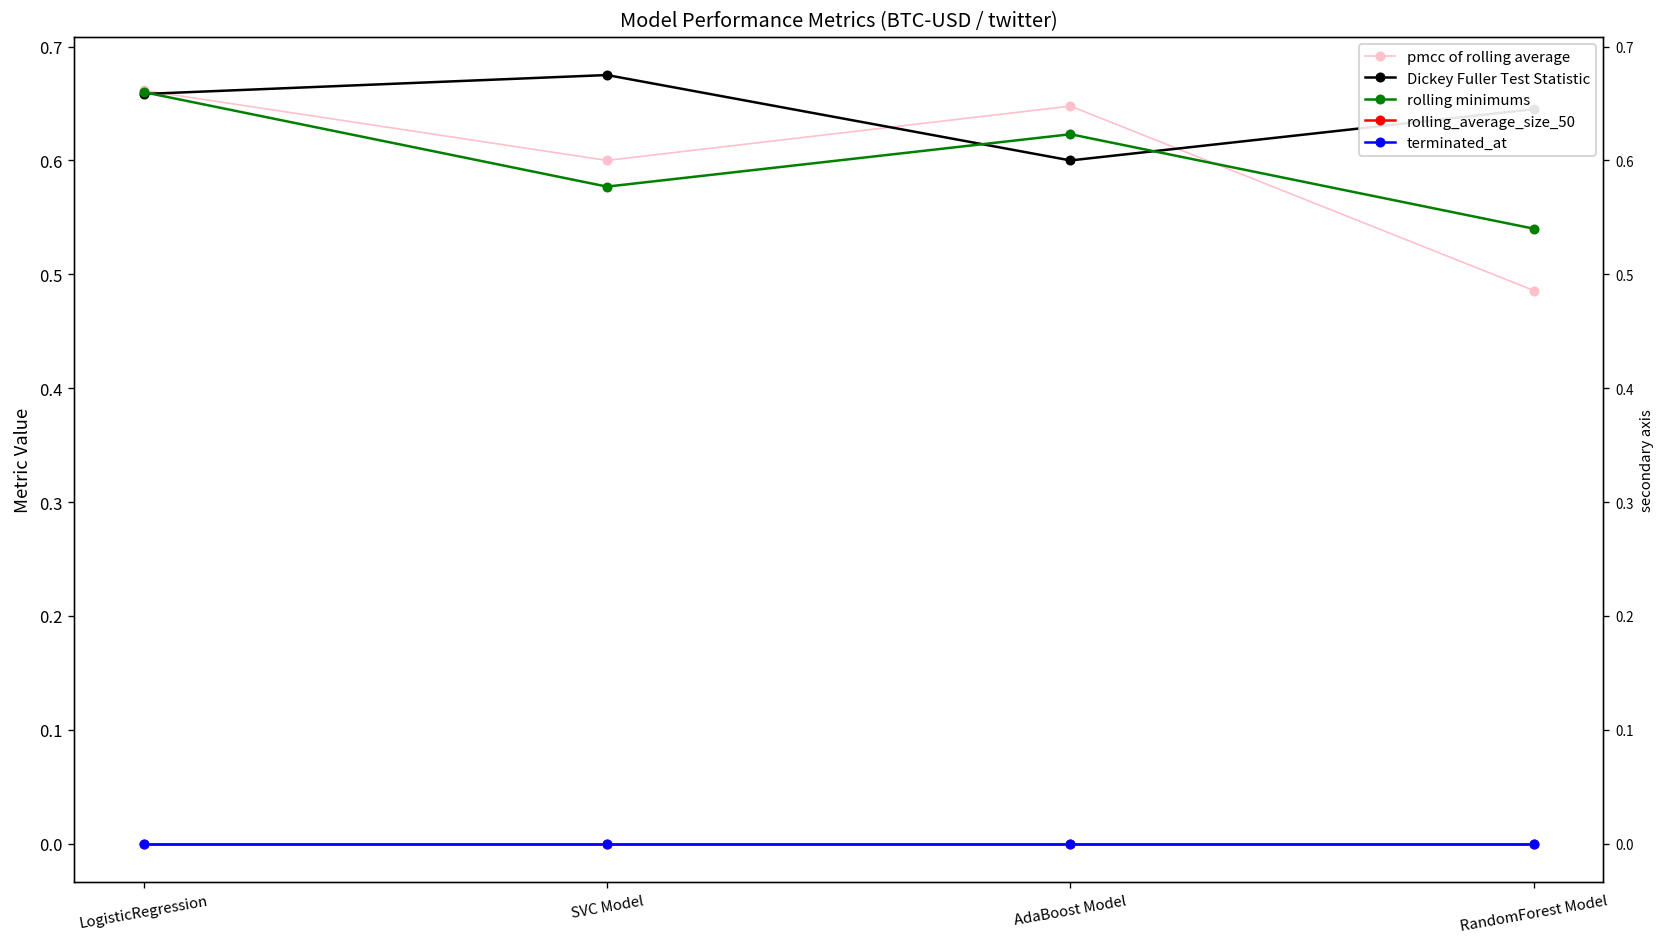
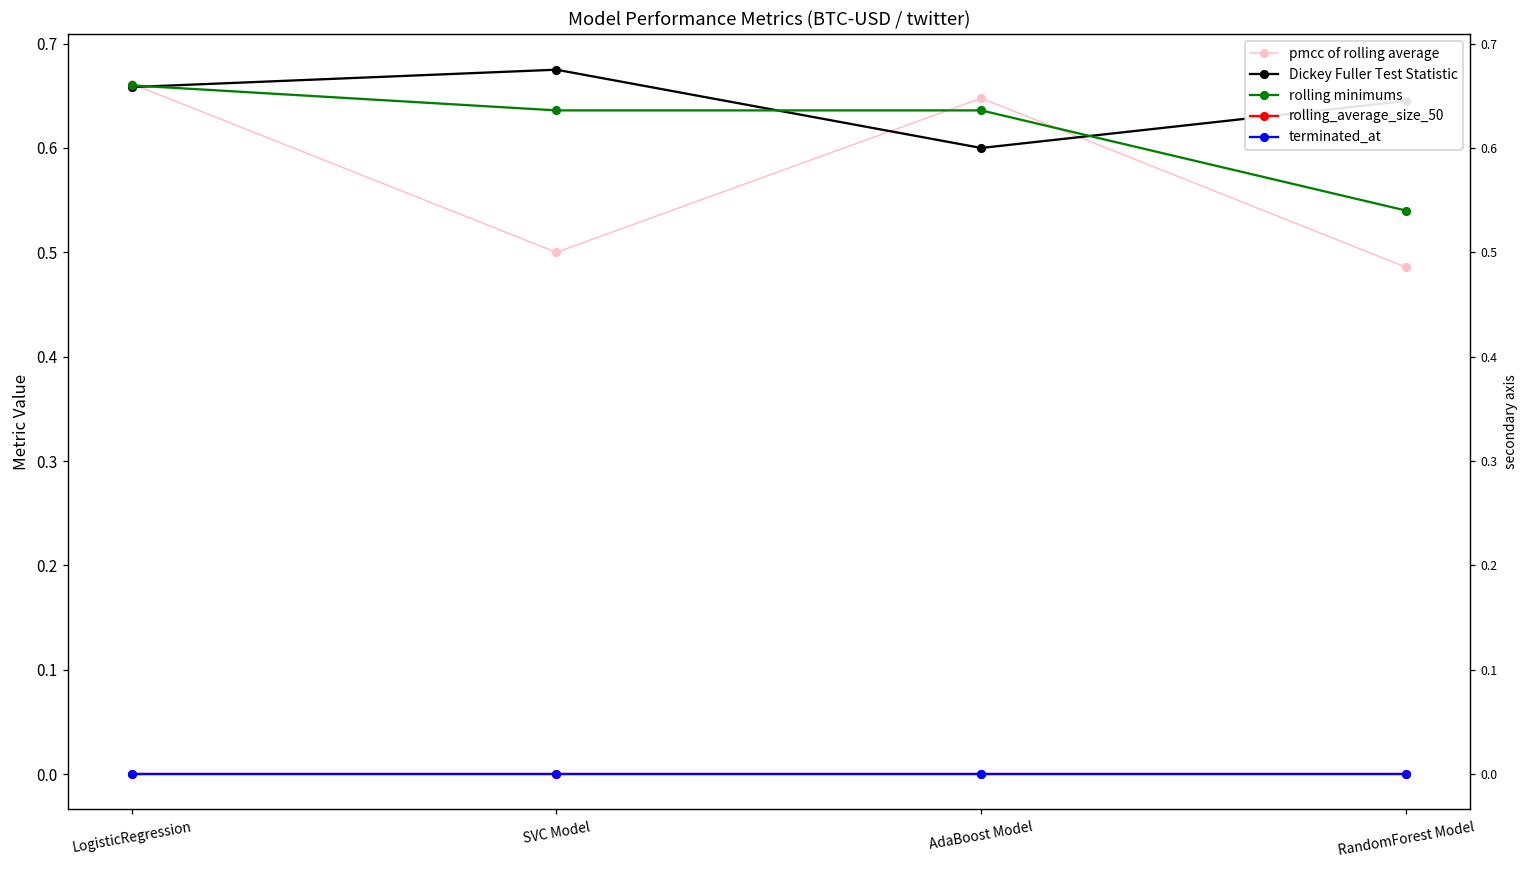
  {
    "pmcc of rolling average": {
-     "SVC Model": 0.6,
+     "SVC Model": 0.5,
      "AdaBoost Model": 0.65,
      "RandomForest Model": 0.49
    },
    "Dickey Fuller Test Statistic": {
      "SVC Model": 0.68,
      "AdaBoost Model": 0.60
    },
    "rolling minimums": {
-     "SVC Model": 0.58,
-     "AdaBoost Model": 0.62,
+     "SVC Model": 0.64,
+     "AdaBoost Model": 0.64,
      "RandomForest Model": 0.54
    },
    "terminated_at": {
      "LogisticRegression": 0.00,
      "SVC Model": 0.00,
      "AdaBoost Model": 0.00,
      "RandomForest Model": 0.00
    }
  }
